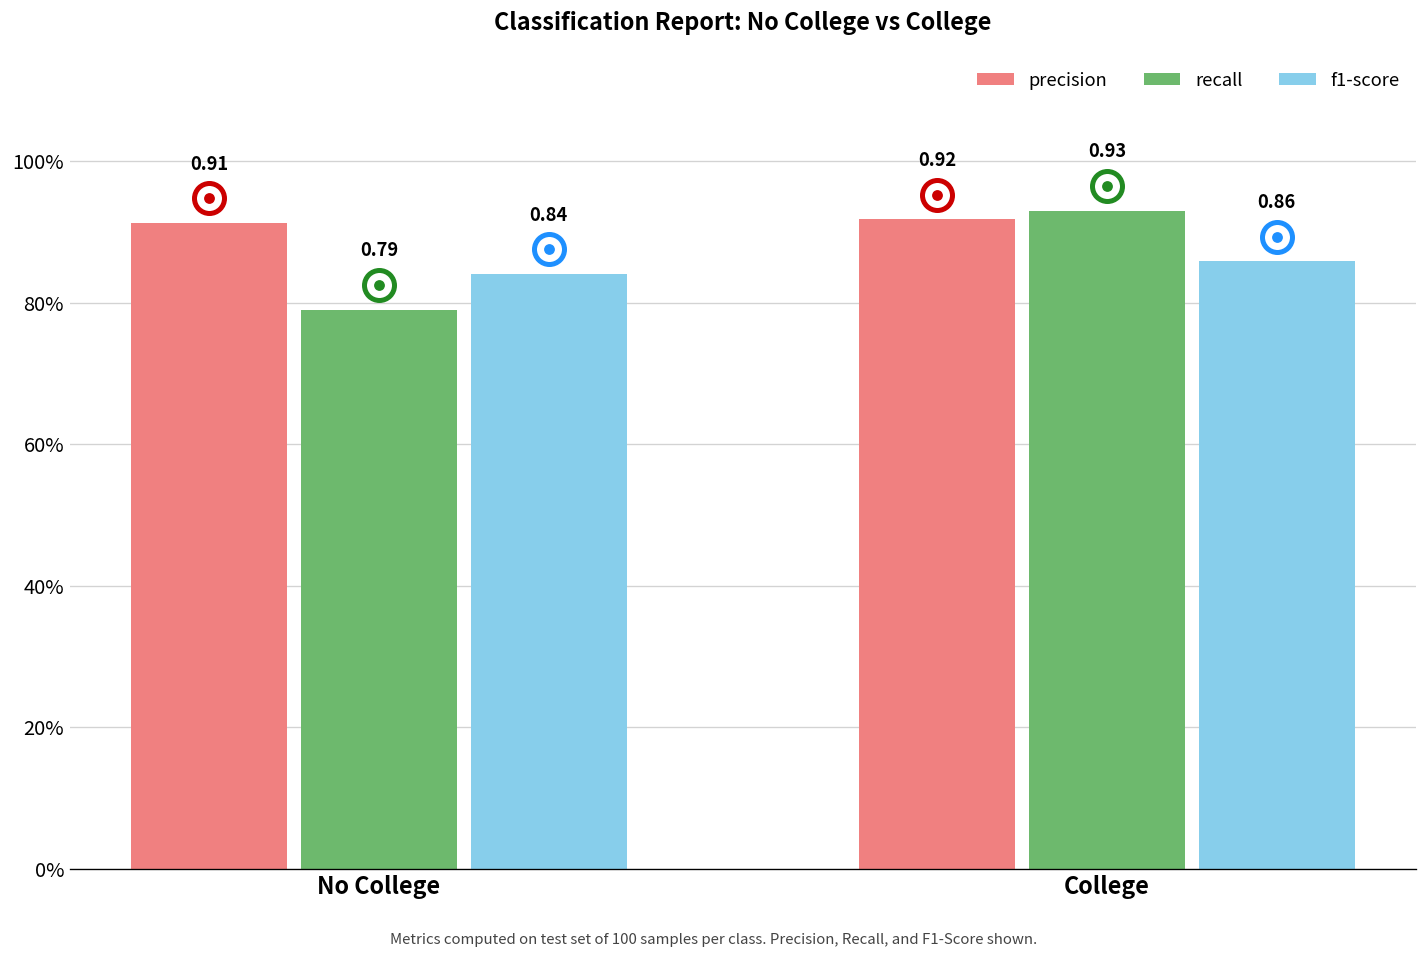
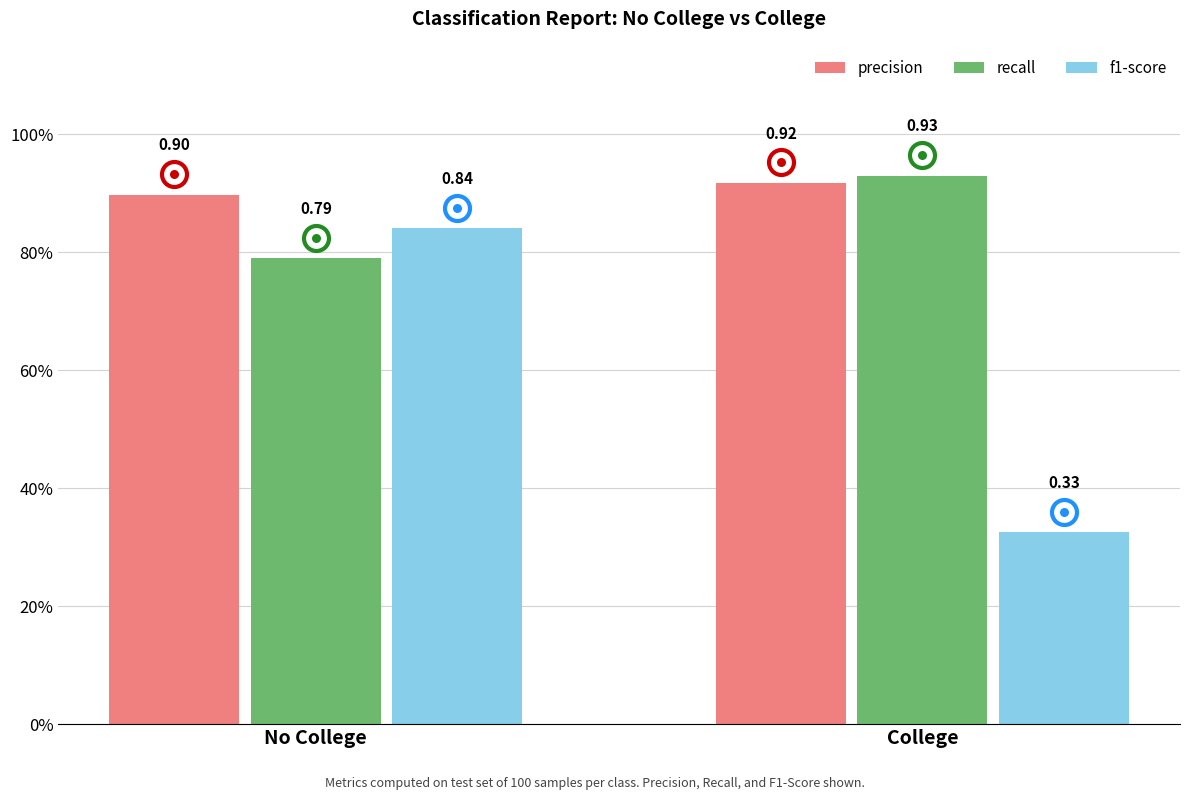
  {
    "precision": {
-     "No College": "0.91"
+     "No College": "0.90"
    },
    "recall": {
      "No College": "79%",
      "College": "93%"
    },
    "f1-score": {
-     "College": "0.86"
+     "College": "0.33"
    }
  }
